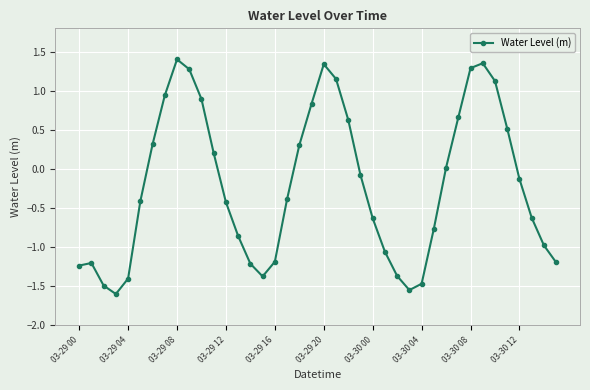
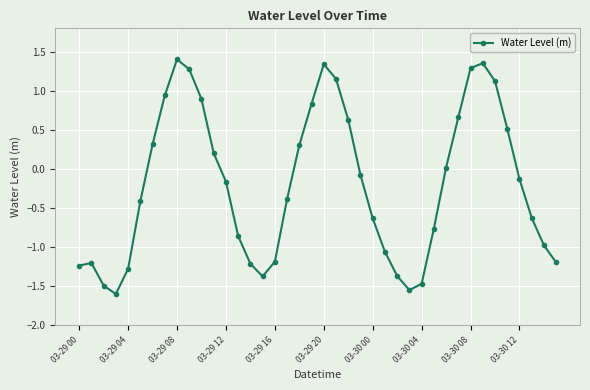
  {
    "03-29 00": -1.2,
-   "03-29 04": -1.4,
+   "03-29 04": -1.3,
    "03-29 08": 1.4,
-   "03-29 12": -0.4,
+   "03-29 12": -0.2,
    "03-29 16": -1.2,
    "03-29 20": 1.3,
    "03-30 00": -0.6,
    "03-30 04": -1.5,
    "03-30 08": 1.3,
    "03-30 12": -0.1
  }
